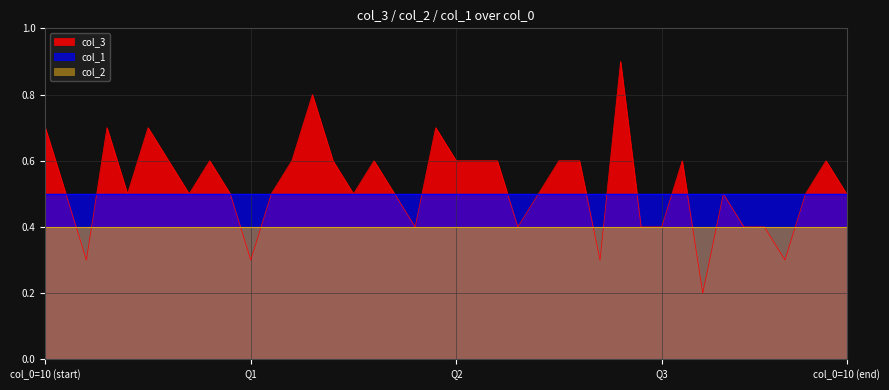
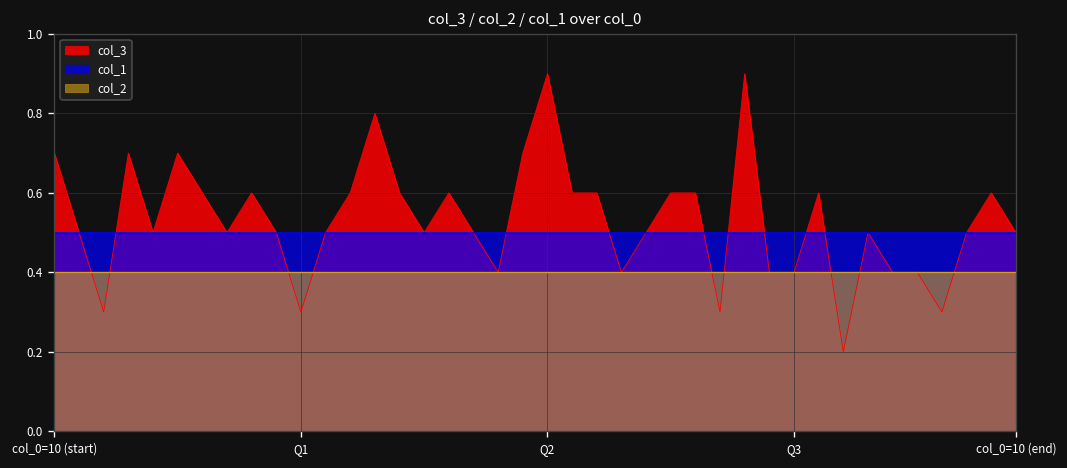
  {
    "col_3": {
      "col_0=10 (start)": 0.7,
      "Q1": 0.3,
-     "Q2": 0.6
+     "Q2": 0.9
    },
    "col_1": {
      "col_0=10 (start)": 0.5,
      "Q1": 0.5,
      "Q2": 0.5,
      "Q3": 0.5
    },
    "col_2": {
      "col_0=10 (start)": 0.4,
      "Q1": 0.4,
      "Q2": 0.4,
      "col_0=10 (end)": 0.4
    }
  }
